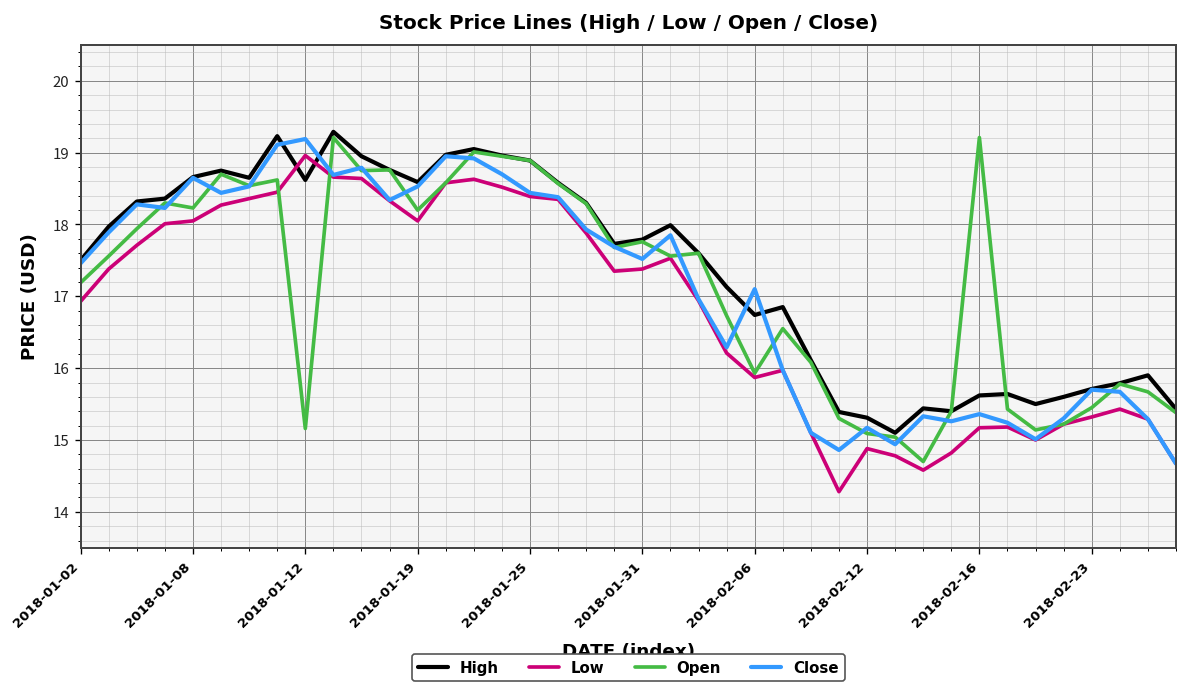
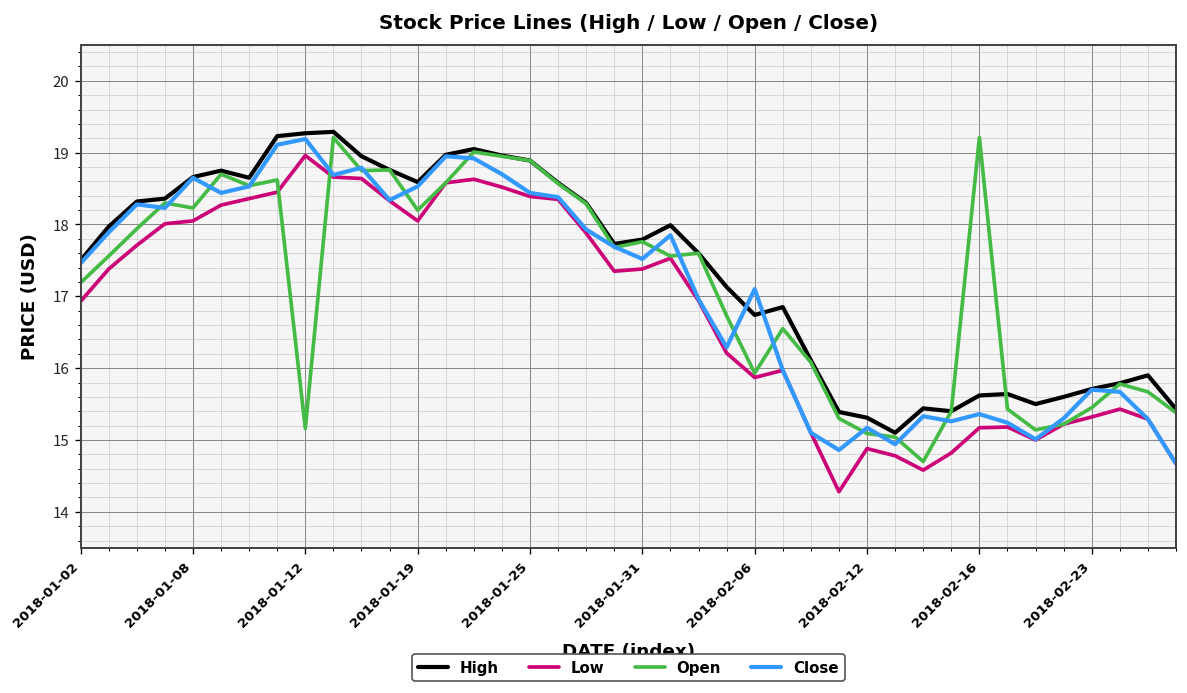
  {
    "High": {
-     "2018-01-12": 18.6,
+     "2018-01-12": 19.3,
      "2018-01-19": 18.6,
      "2018-02-06": 16.7,
      "2018-02-12": 15.3,
      "2018-02-16": 15.6
    },
    "Low": {
      "2018-01-02": 16.9,
      "2018-01-08": 18.0,
      "2018-01-12": 19.0,
      "2018-01-19": 18.0,
      "2018-01-25": 18.4,
      "2018-01-31": 17.4,
      "2018-02-06": 15.9,
      "2018-02-12": 14.9,
      "2018-02-16": 15.2,
      "2018-02-23": 15.3
    },
    "Open": {
      "2018-01-02": 17.2,
      "2018-01-08": 18.2,
      "2018-01-12": 15.2,
      "2018-01-19": 18.2,
      "2018-02-06": 15.9,
      "2018-02-12": 15.1,
      "2018-02-16": 19.2,
      "2018-02-23": 15.5
    },
    "Close": {
      "2018-01-12": 19.2,
      "2018-01-19": 18.5,
      "2018-01-25": 18.4,
      "2018-01-31": 17.5,
      "2018-02-06": 17.1,
      "2018-02-12": 15.2,
      "2018-02-16": 15.4
    }
  }
